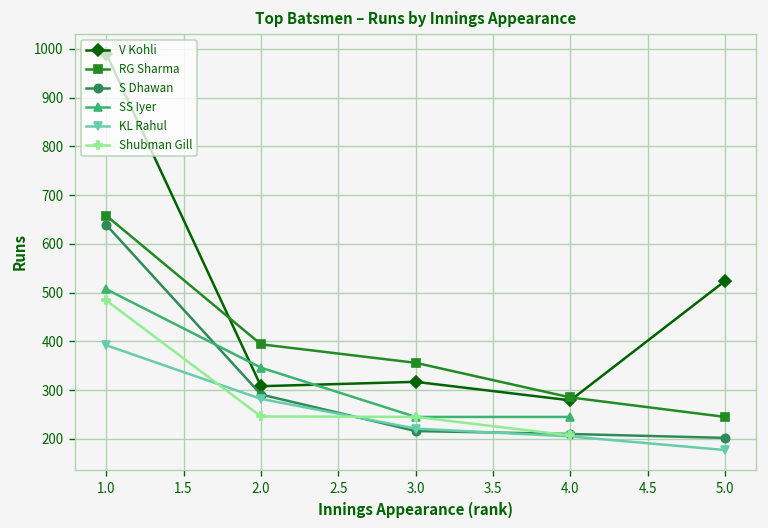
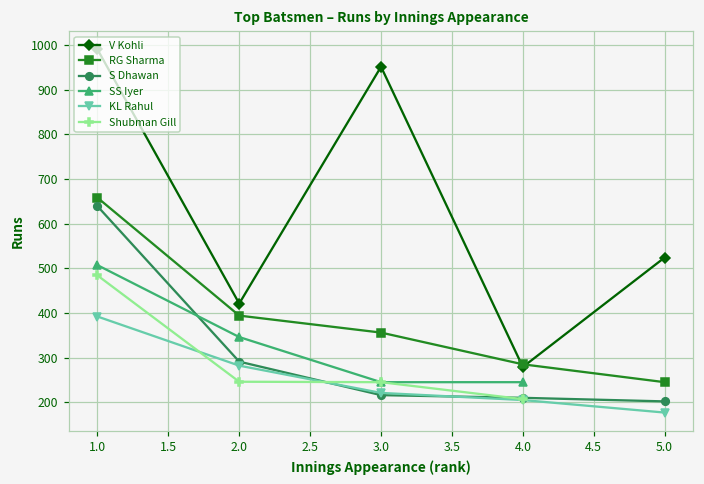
  {
    "V Kohli": {
-     "2.0": 310,
-     "3.0": 320,
+     "2.0": 420,
+     "3.0": 950,
      "5.0": 520
    }
  }
